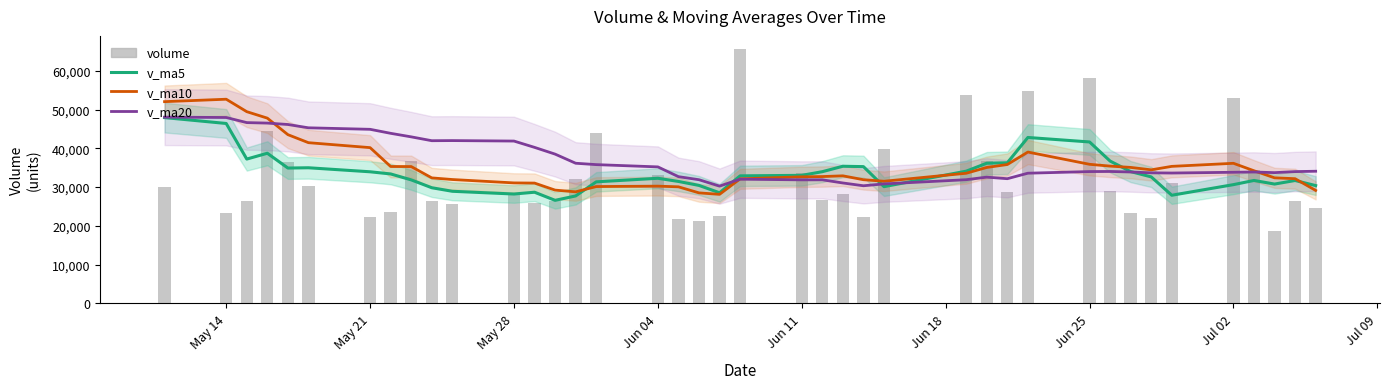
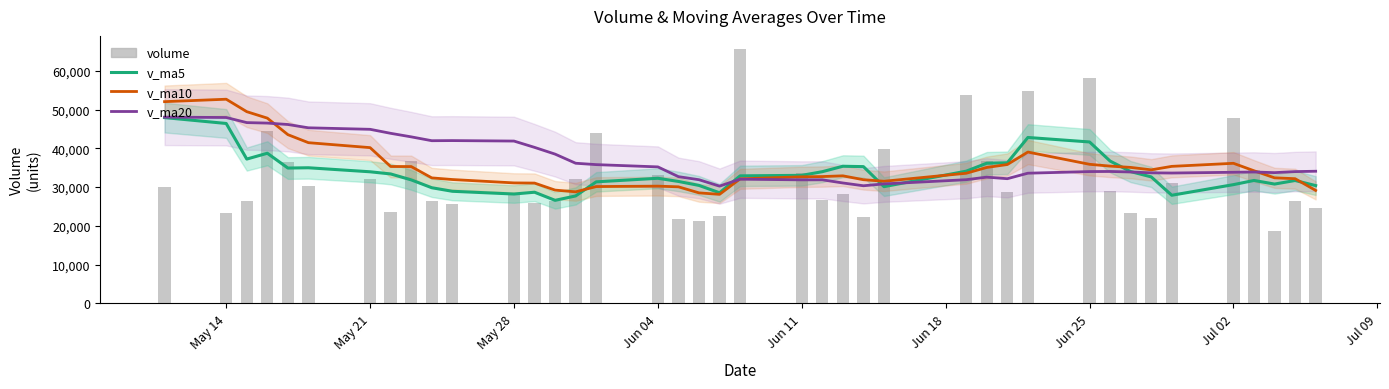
  {
    "volume": {
      "May 14": "23,000",
-     "May 21": "22,000",
+     "May 21": "32,000",
      "May 28": "28,000",
      "Jun 04": "33,000",
      "Jun 11": "34,000",
      "Jun 25": "58,000",
-     "Jul 02": "53,000"
+     "Jul 02": "48,000"
    }
  }
